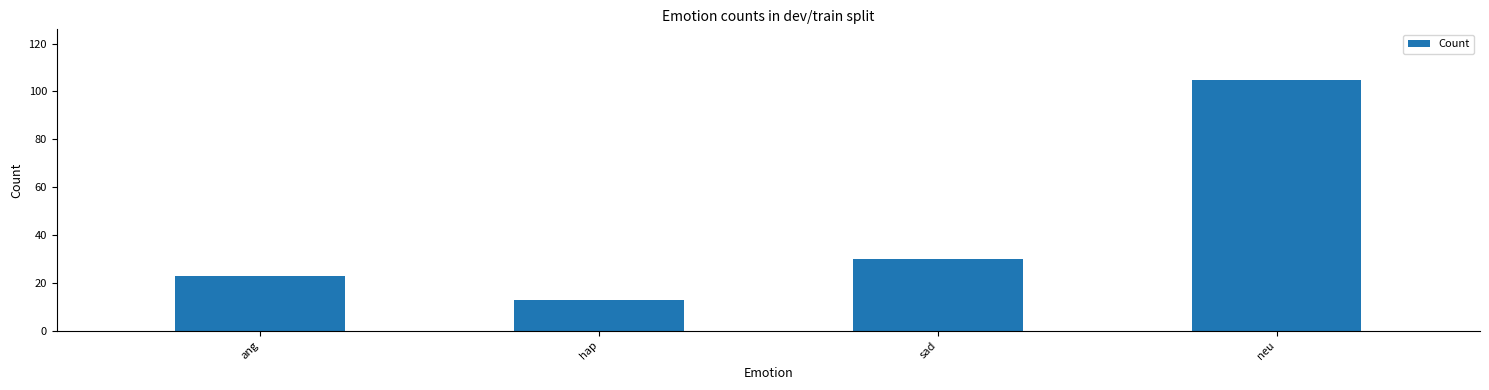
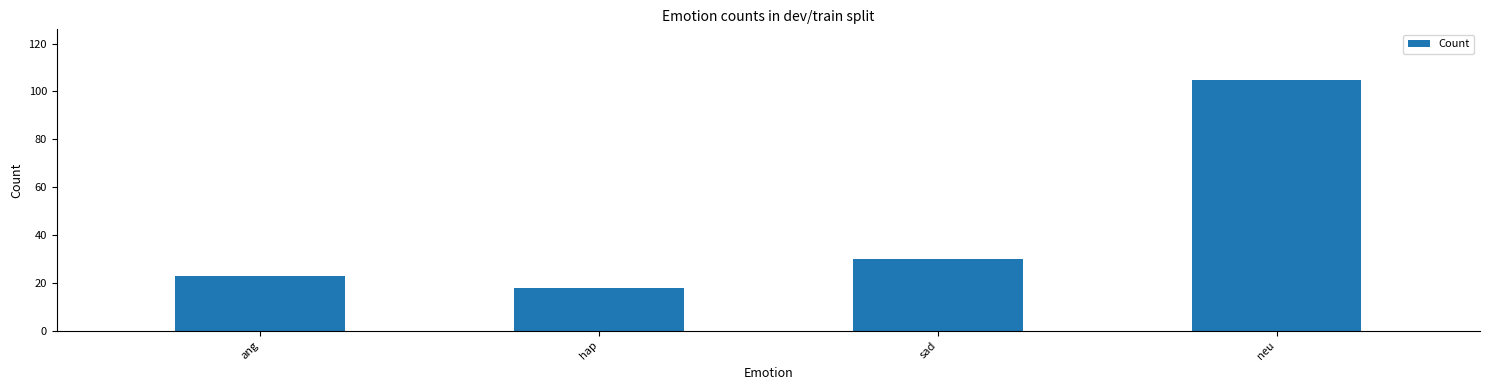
  {
    "ang": 23,
-   "hap": 13,
+   "hap": 18,
    "sad": 30,
    "neu": 105
  }
